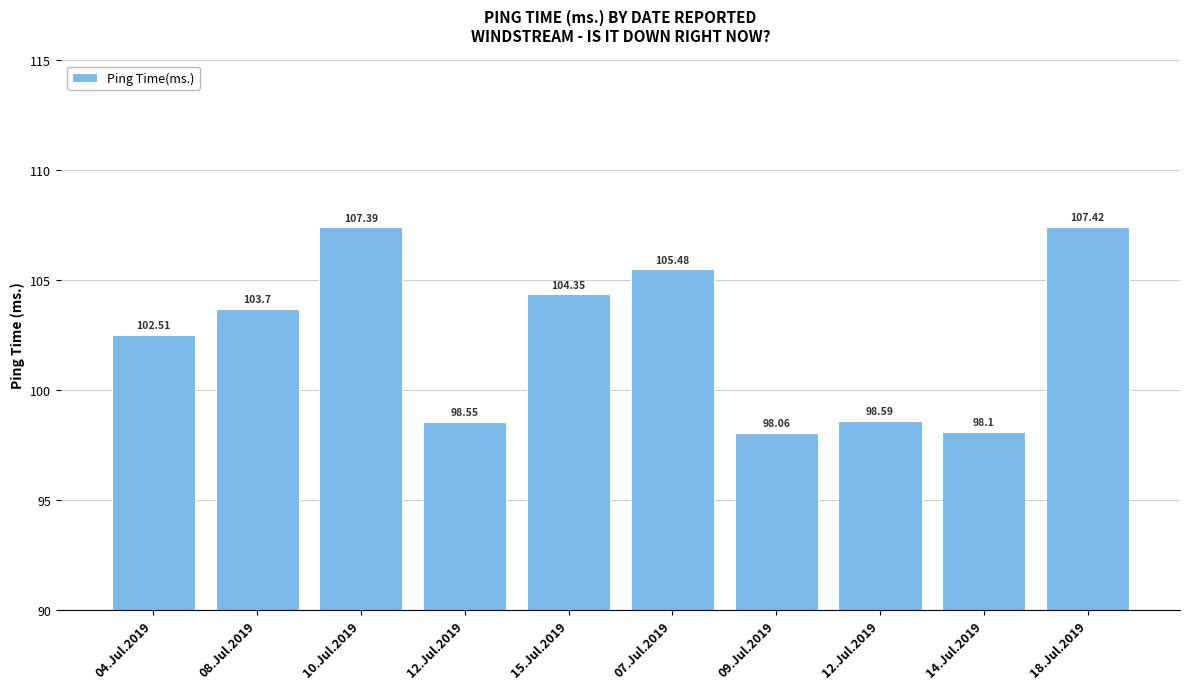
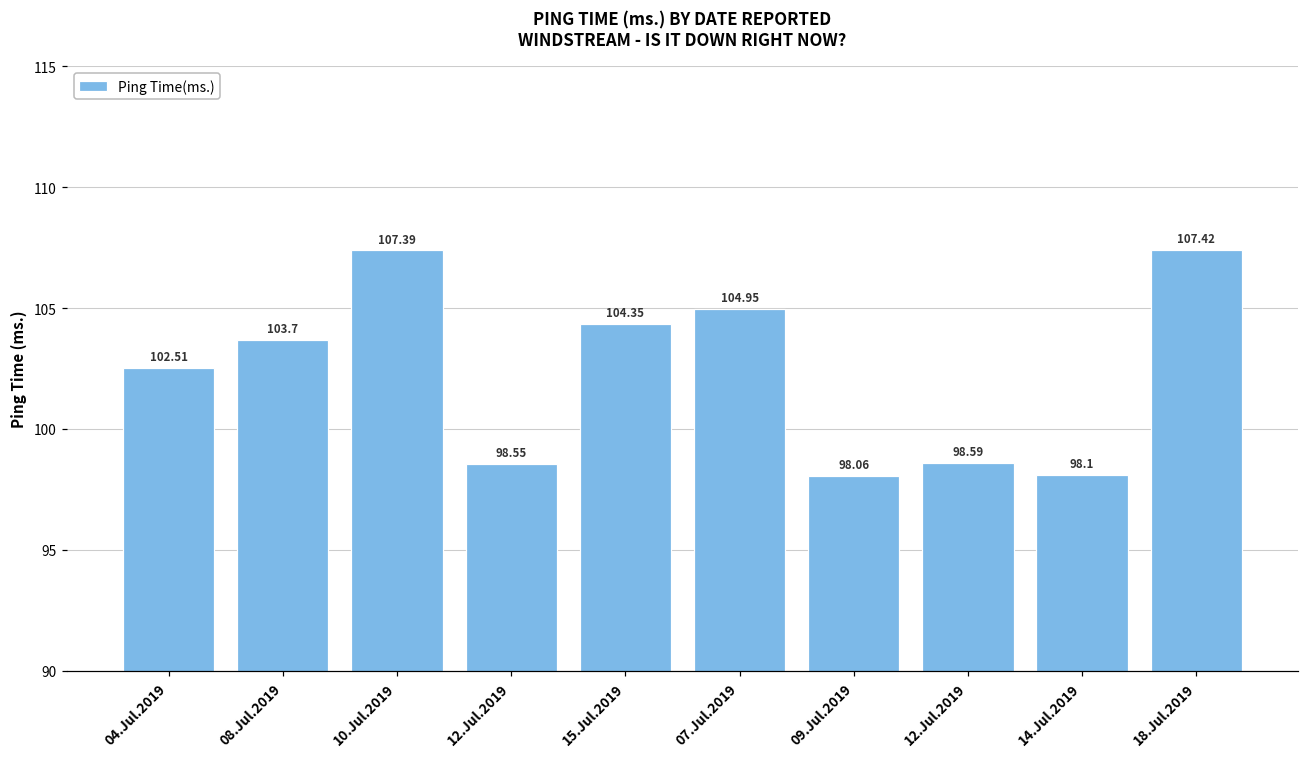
  {
    "04.Jul.2019": 102.51,
    "08.Jul.2019": 103.7,
    "10.Jul.2019": 107.39,
    "15.Jul.2019": 104.35,
-   "07.Jul.2019": 105.48,
+   "07.Jul.2019": 104.95,
    "09.Jul.2019": 98.06,
    "14.Jul.2019": 98.1,
    "18.Jul.2019": 107.42
  }
